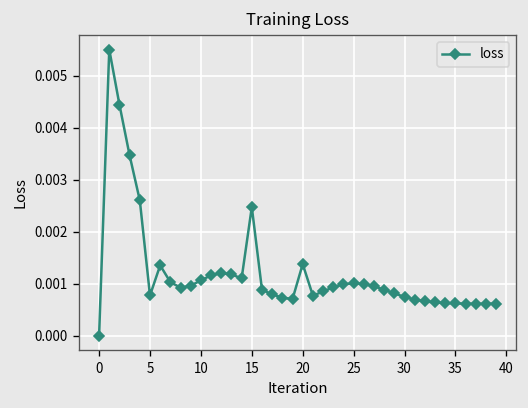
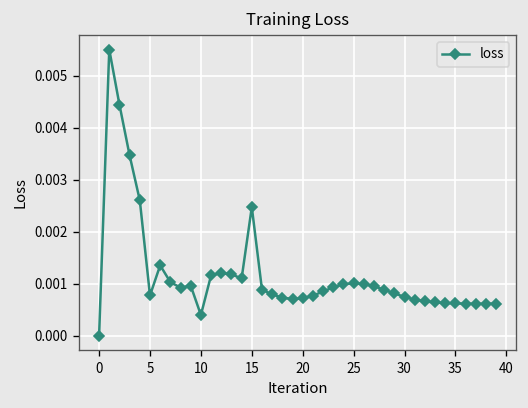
  {
    "0": 0.0000,
    "5": 0.0008,
-   "10": 0.0011,
+   "10": 0.0004,
    "15": 0.0025,
-   "20": 0.0014,
+   "20": 0.0007,
    "25": 0.0010,
    "30": 0.0007,
    "35": 0.0006
  }
